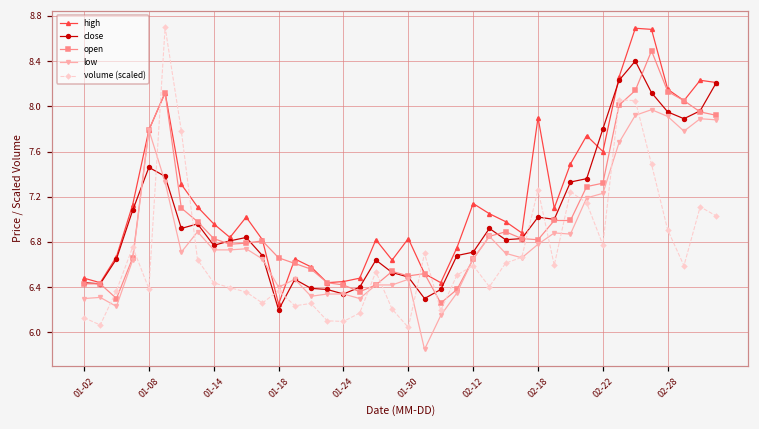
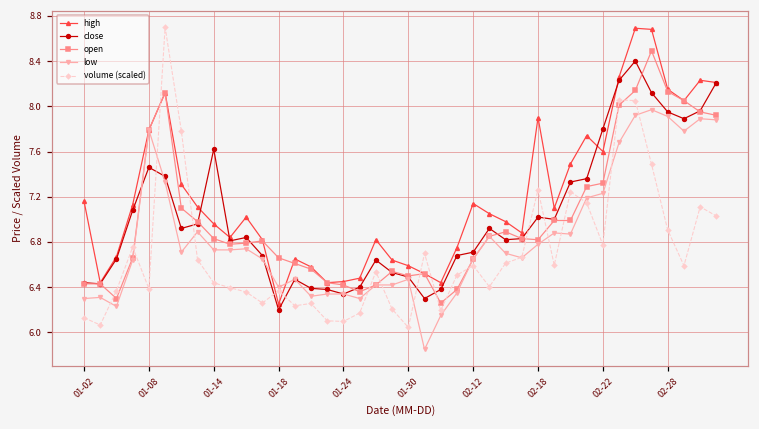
  {
    "high": {
-     "01-02": 6.48,
+     "01-02": 7.16,
      "01-14": 6.96,
      "01-18": 6.25,
      "01-24": 6.45,
-     "01-30": 6.83,
+     "01-30": 6.59,
      "02-12": 7.14,
      "02-18": 7.90,
      "02-22": 7.60
    },
    "close": {
      "01-08": 7.46,
-     "01-14": 6.77,
+     "01-14": 7.62,
      "01-18": 6.20,
      "02-12": 6.71,
      "02-18": 7.02,
      "02-22": 7.80,
      "02-28": 7.95
    }
  }
